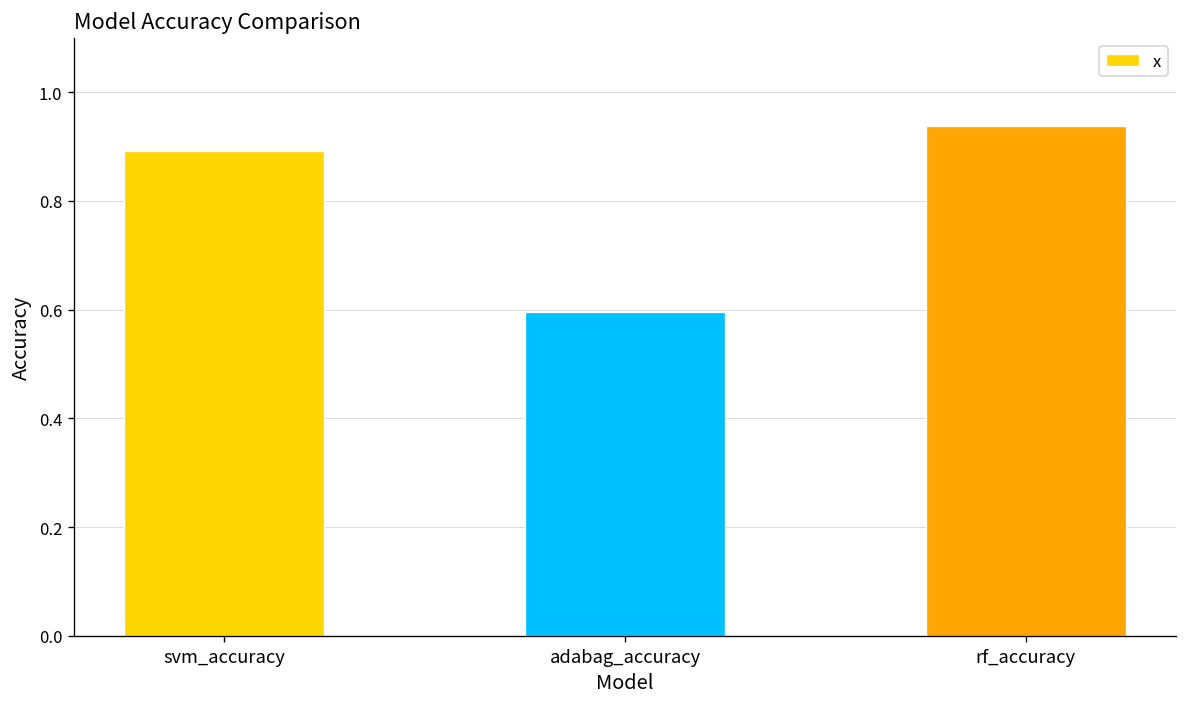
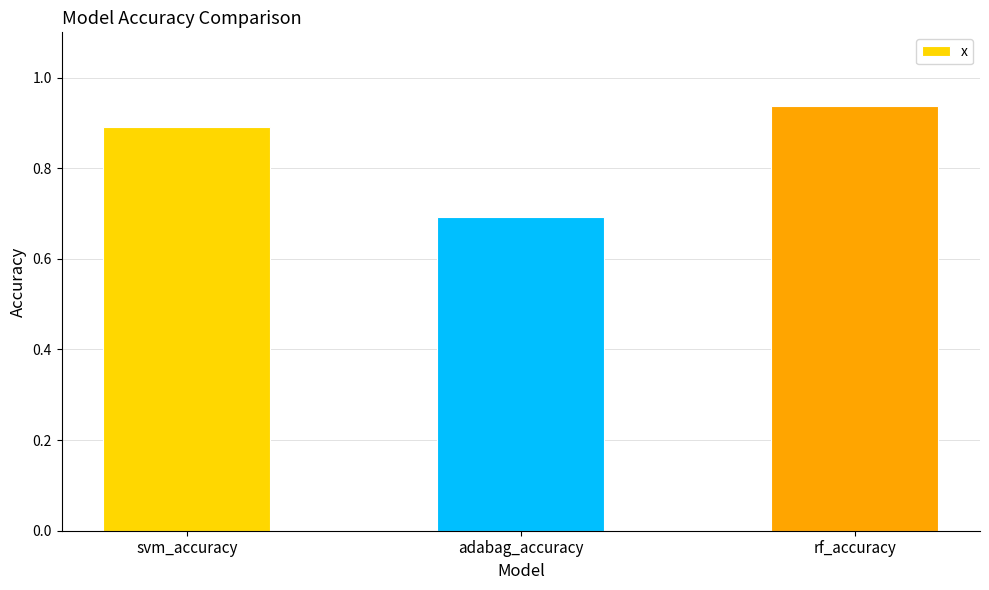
  {
    "svm_accuracy": 0.89,
-   "adabag_accuracy": 0.60,
+   "adabag_accuracy": 0.69,
    "rf_accuracy": 0.94
  }
